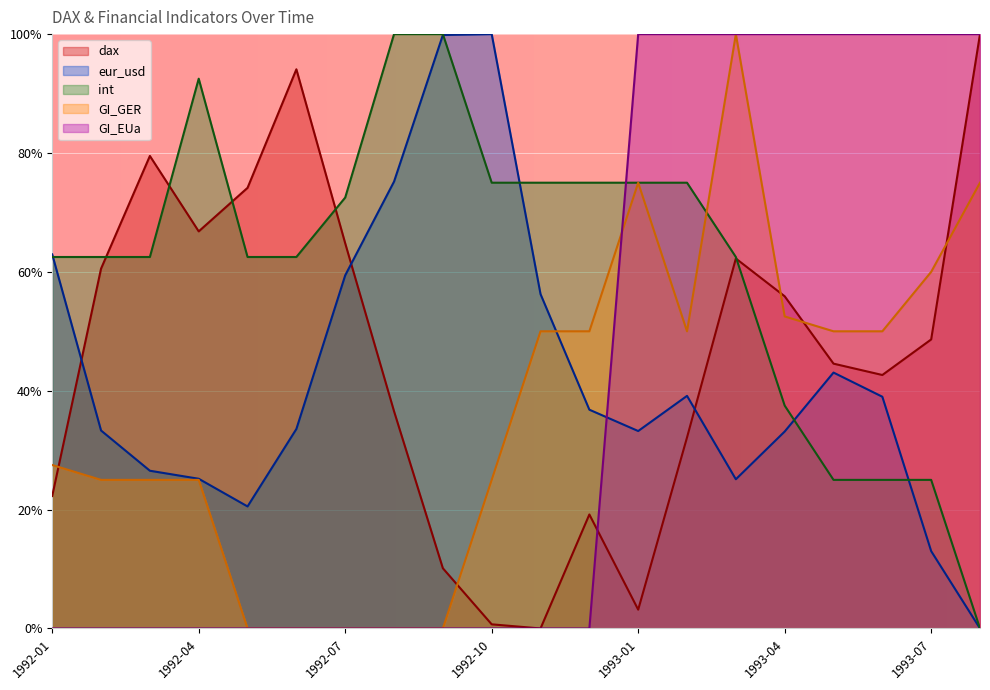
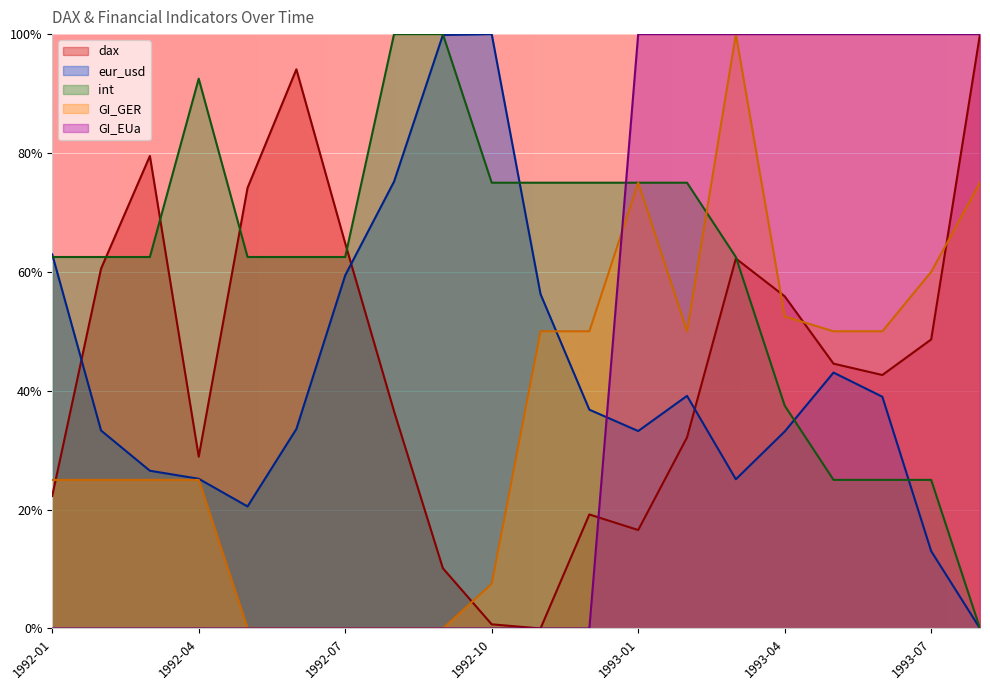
  {
    "dax": {
      "1992-01": "22%",
-     "1992-04": "67%",
+     "1992-04": "29%",
      "1992-07": "65%",
      "1992-10": "1%",
-     "1993-01": "3%",
+     "1993-01": "17%",
      "1993-04": "56%",
      "1993-07": "49%"
    },
    "eur_usd": {
      "1992-01": "63%",
      "1992-07": "59%",
      "1992-10": "100%",
      "1993-01": "33%",
      "1993-04": "33%",
      "1993-07": "13%"
    },
    "int": {
      "1992-01": "63%",
      "1992-04": "92%",
-     "1992-07": "72%",
+     "1992-07": "63%",
      "1992-10": "75%",
      "1993-04": "38%",
      "1993-07": "25%"
    },
    "GI_GER": {
-     "1992-01": "27%",
-     "1992-10": "25%",
+     "1992-01": "25%",
+     "1992-10": "7%",
      "1993-04": "52%",
      "1993-07": "60%"
    },
    "GI_EUa": {
      "1992-01": "0%",
      "1992-04": "0%",
      "1992-10": "0%",
      "1993-01": "100%",
      "1993-04": "100%",
      "1993-07": "100%"
    }
  }
